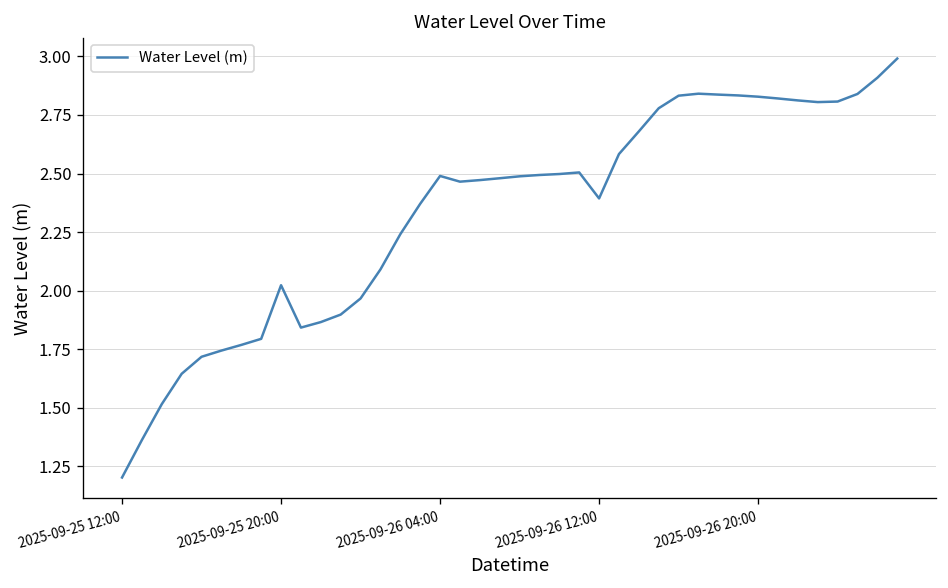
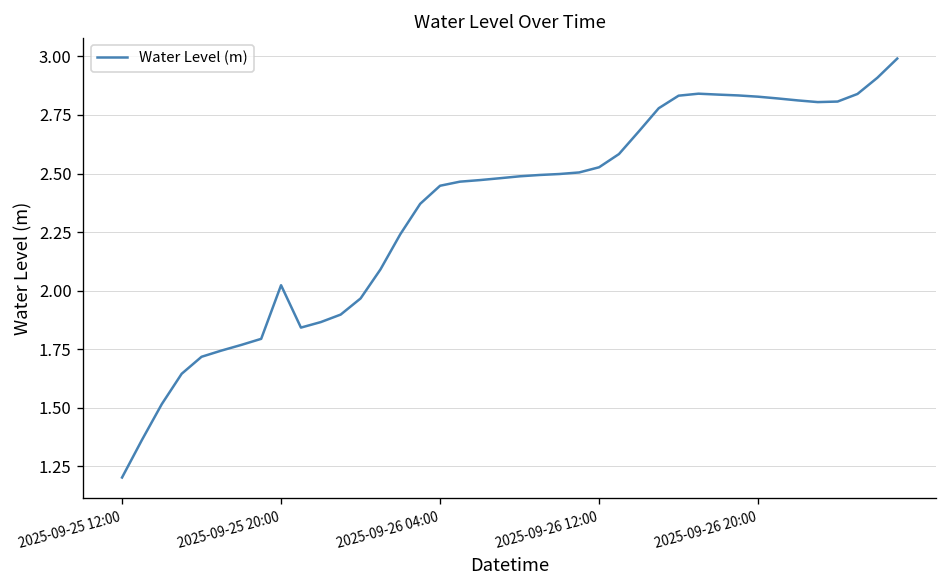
  {
    "2025-09-25 12:00": 1.20,
    "2025-09-25 20:00": 2.02,
-   "2025-09-26 04:00": 2.49,
-   "2025-09-26 12:00": 2.39,
+   "2025-09-26 04:00": 2.45,
+   "2025-09-26 12:00": 2.53,
    "2025-09-26 20:00": 2.83
  }
